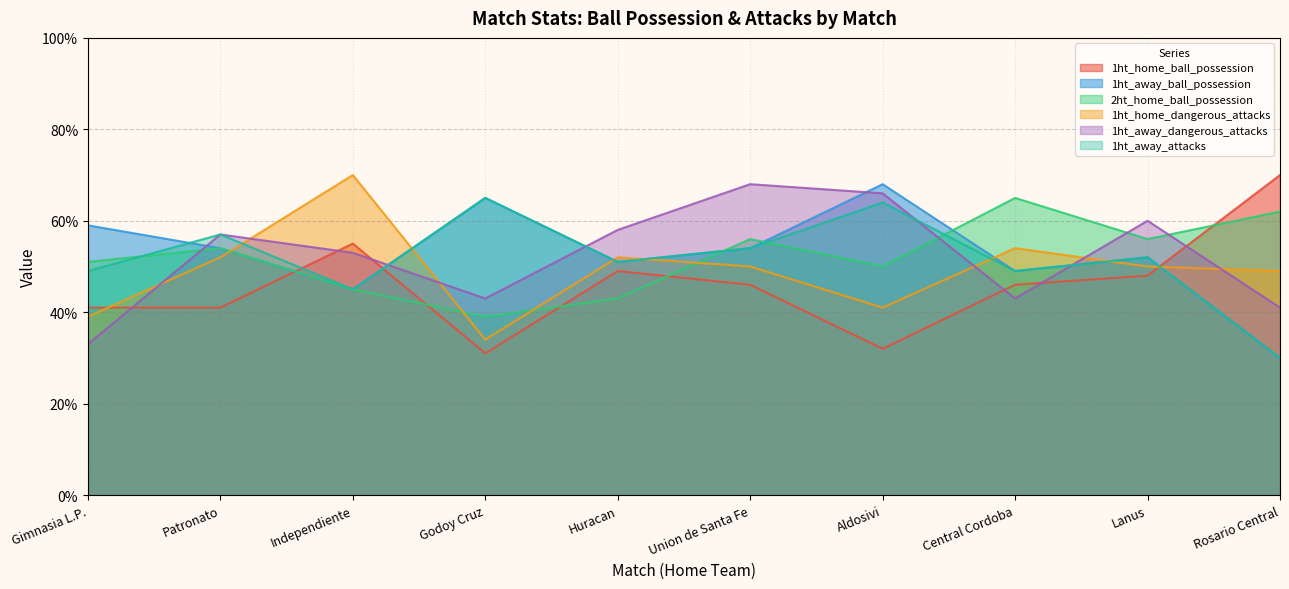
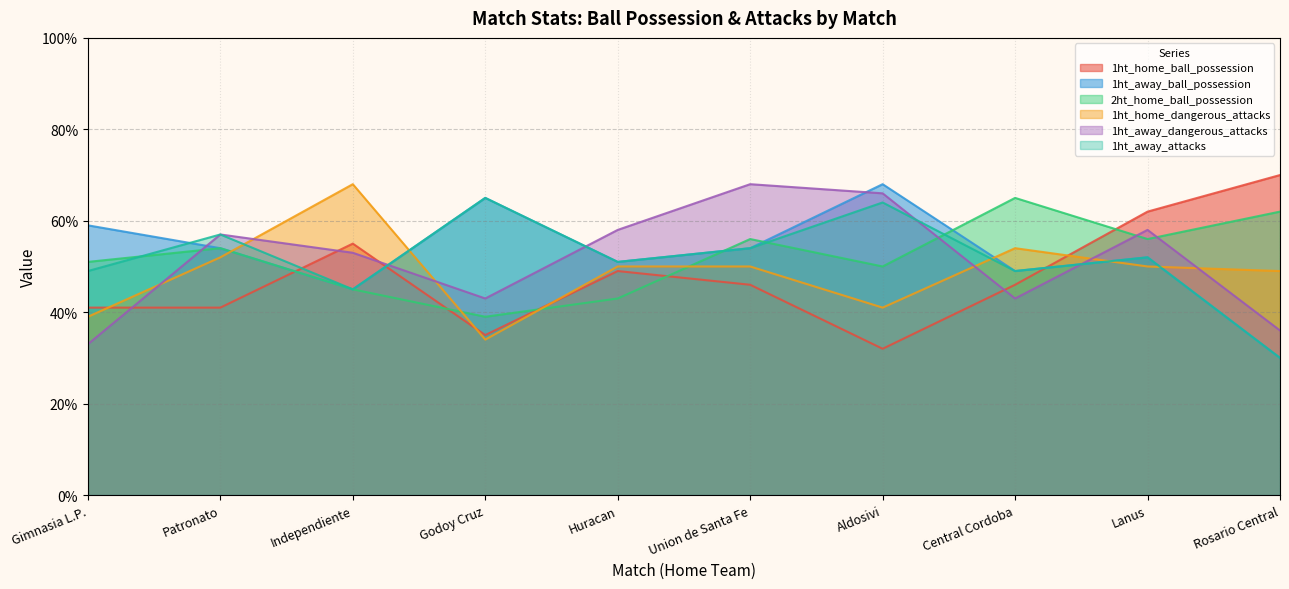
  {
    "1ht_home_ball_possession": {
      "Gimnasia L.P.": "41%",
      "Patronato": "41%",
      "Independiente": "55%",
-     "Godoy Cruz": "31%",
+     "Godoy Cruz": "35%",
      "Huracan": "49%",
      "Union de Santa Fe": "46%",
      "Aldosivi": "32%",
      "Central Cordoba": "46%",
-     "Lanus": "48%",
+     "Lanus": "62%",
      "Rosario Central": "70%"
    },
    "1ht_away_ball_possession": {
      "Gimnasia L.P.": "59%",
      "Aldosivi": "68%"
    },
    "1ht_home_dangerous_attacks": {
      "Gimnasia L.P.": "39%",
      "Patronato": "52%",
-     "Independiente": "70%",
+     "Independiente": "68%",
      "Godoy Cruz": "34%",
-     "Huracan": "52%",
+     "Huracan": "50%",
      "Union de Santa Fe": "50%",
      "Aldosivi": "41%",
      "Central Cordoba": "54%",
      "Lanus": "50%",
      "Rosario Central": "49%"
    },
    "1ht_away_dangerous_attacks": {
      "Gimnasia L.P.": "33%",
      "Independiente": "53%",
      "Godoy Cruz": "43%",
      "Huracan": "58%",
      "Union de Santa Fe": "68%",
      "Aldosivi": "66%",
      "Central Cordoba": "43%",
-     "Lanus": "60%",
-     "Rosario Central": "41%"
+     "Lanus": "58%",
+     "Rosario Central": "36%"
    }
  }
